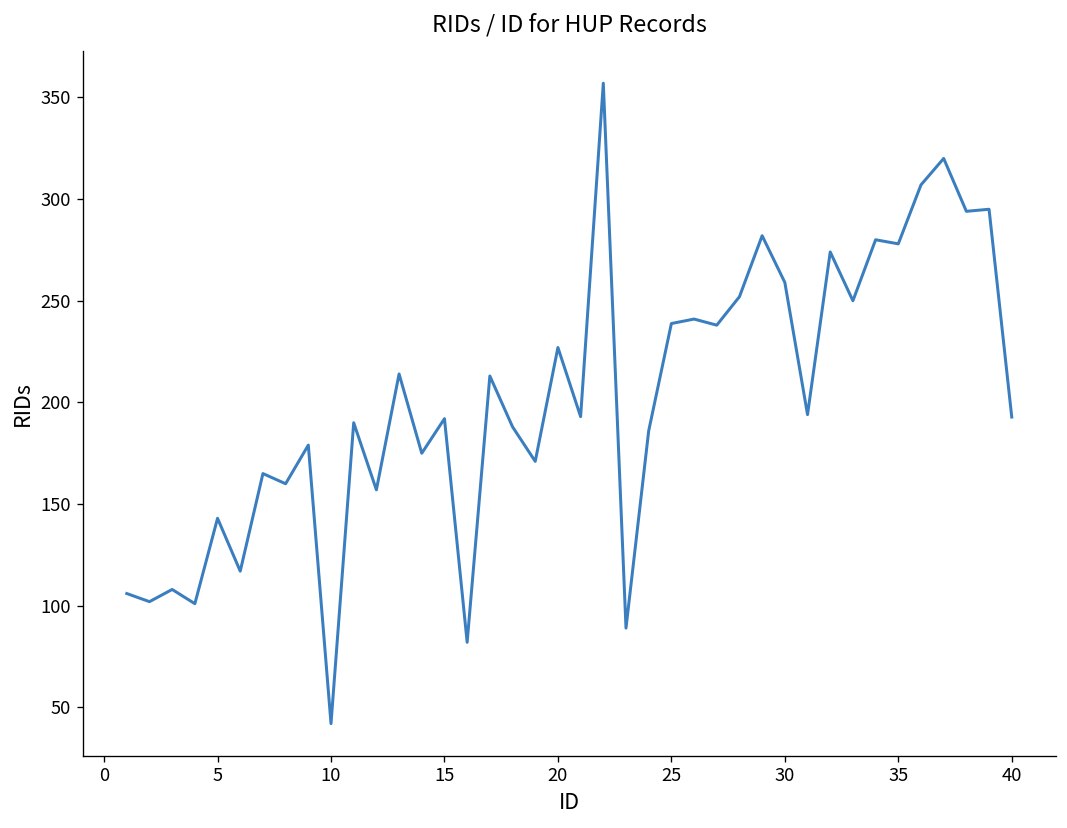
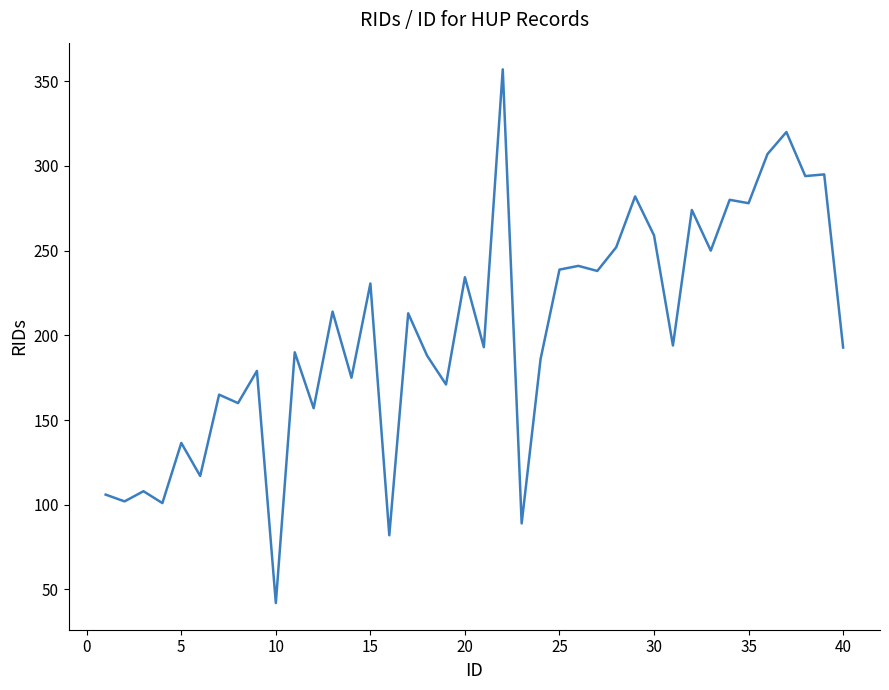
  {
-   "5": 143,
+   "5": 137,
    "10": 42,
-   "15": 192,
-   "20": 227,
+   "15": 231,
+   "20": 234,
    "25": 239,
    "30": 259,
    "35": 278,
    "40": 193
  }
